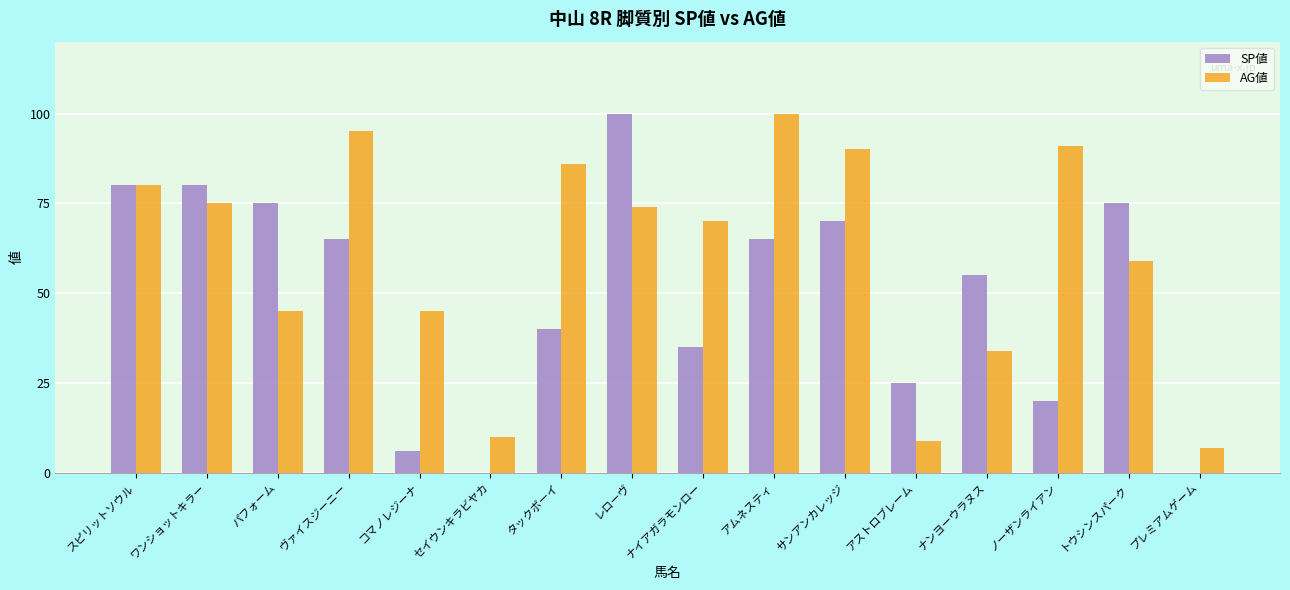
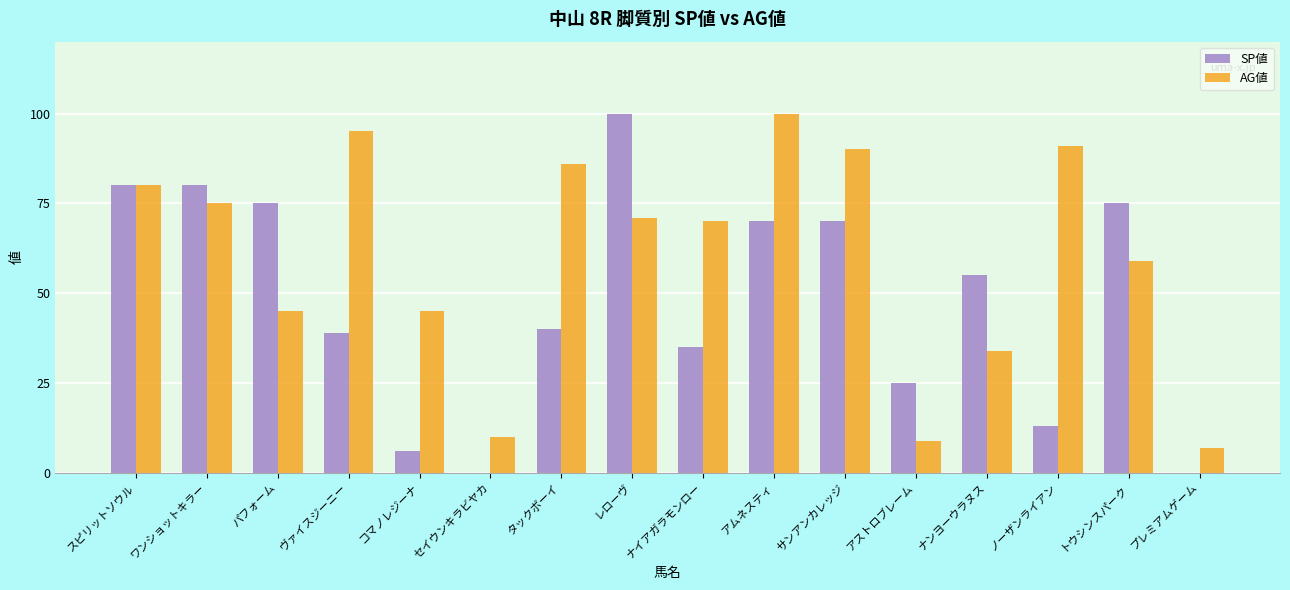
  {
    "SP値": {
      "スピリットソウル": 80,
      "ワンショットキラー": 80,
      "パフォーム": 75,
-     "ヴァイスジーニー": 65,
+     "ヴァイスジーニー": 39,
      "コマノレジーナ": 6,
      "セイウンキラビヤカ": 0,
      "タックボーイ": 40,
      "レローヴ": 100,
      "ナイアガラモンロー": 35,
-     "アムネスティ": 65,
+     "アムネスティ": 70,
      "サンアンカレッジ": 70,
      "アストロブレーム": 25,
      "ナンヨーウラヌス": 55,
-     "ノーザンライアン": 20,
+     "ノーザンライアン": 13,
      "トウシンスパーク": 75,
      "プレミアムゲーム": 0
    },
    "AG値": {
      "スピリットソウル": 80,
      "ワンショットキラー": 75,
      "パフォーム": 45,
      "ヴァイスジーニー": 95,
      "コマノレジーナ": 45,
      "セイウンキラビヤカ": 10,
      "タックボーイ": 86,
-     "レローヴ": 74,
+     "レローヴ": 71,
      "ナイアガラモンロー": 70,
      "アムネスティ": 100,
      "サンアンカレッジ": 90,
      "アストロブレーム": 9,
      "ナンヨーウラヌス": 34,
      "ノーザンライアン": 91,
      "トウシンスパーク": 59,
      "プレミアムゲーム": 7
    }
  }
